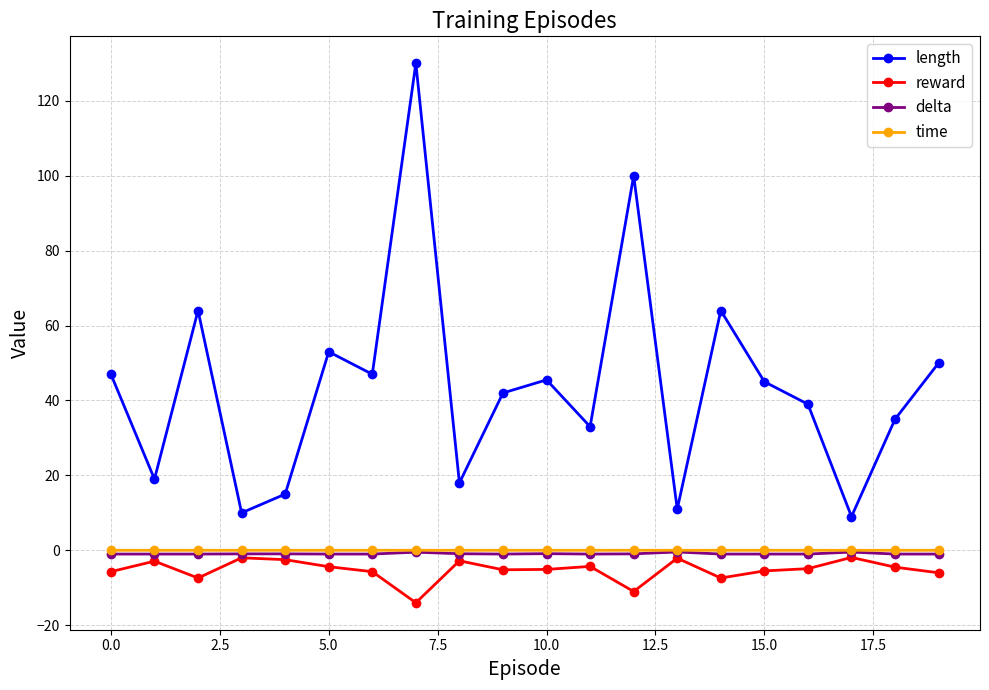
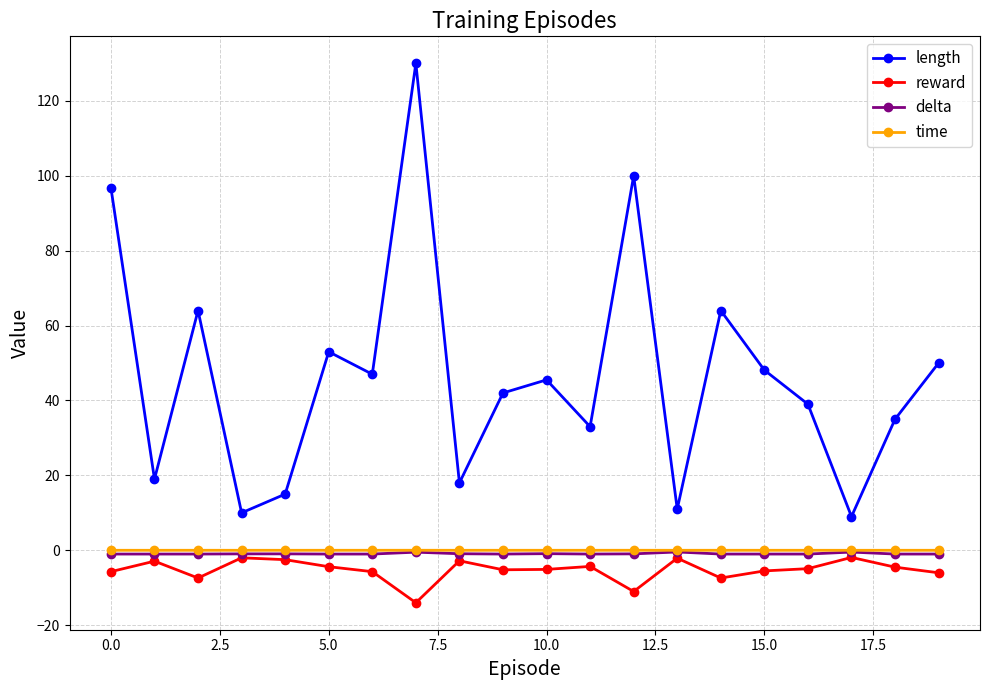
  {
    "length": {
-     "0.0": 47,
+     "0.0": 97,
      "5.0": 53,
      "10.0": 46,
-     "15.0": 45
+     "15.0": 48
    },
    "reward": {
      "0.0": -6,
      "5.0": -4,
      "10.0": -5,
      "15.0": -6
    },
    "delta": {
      "0.0": -1,
      "5.0": -1,
      "10.0": -1,
      "15.0": -1
    },
    "time": {
      "0.0": 0,
      "5.0": 0,
      "10.0": 0,
      "15.0": 0
    }
  }
